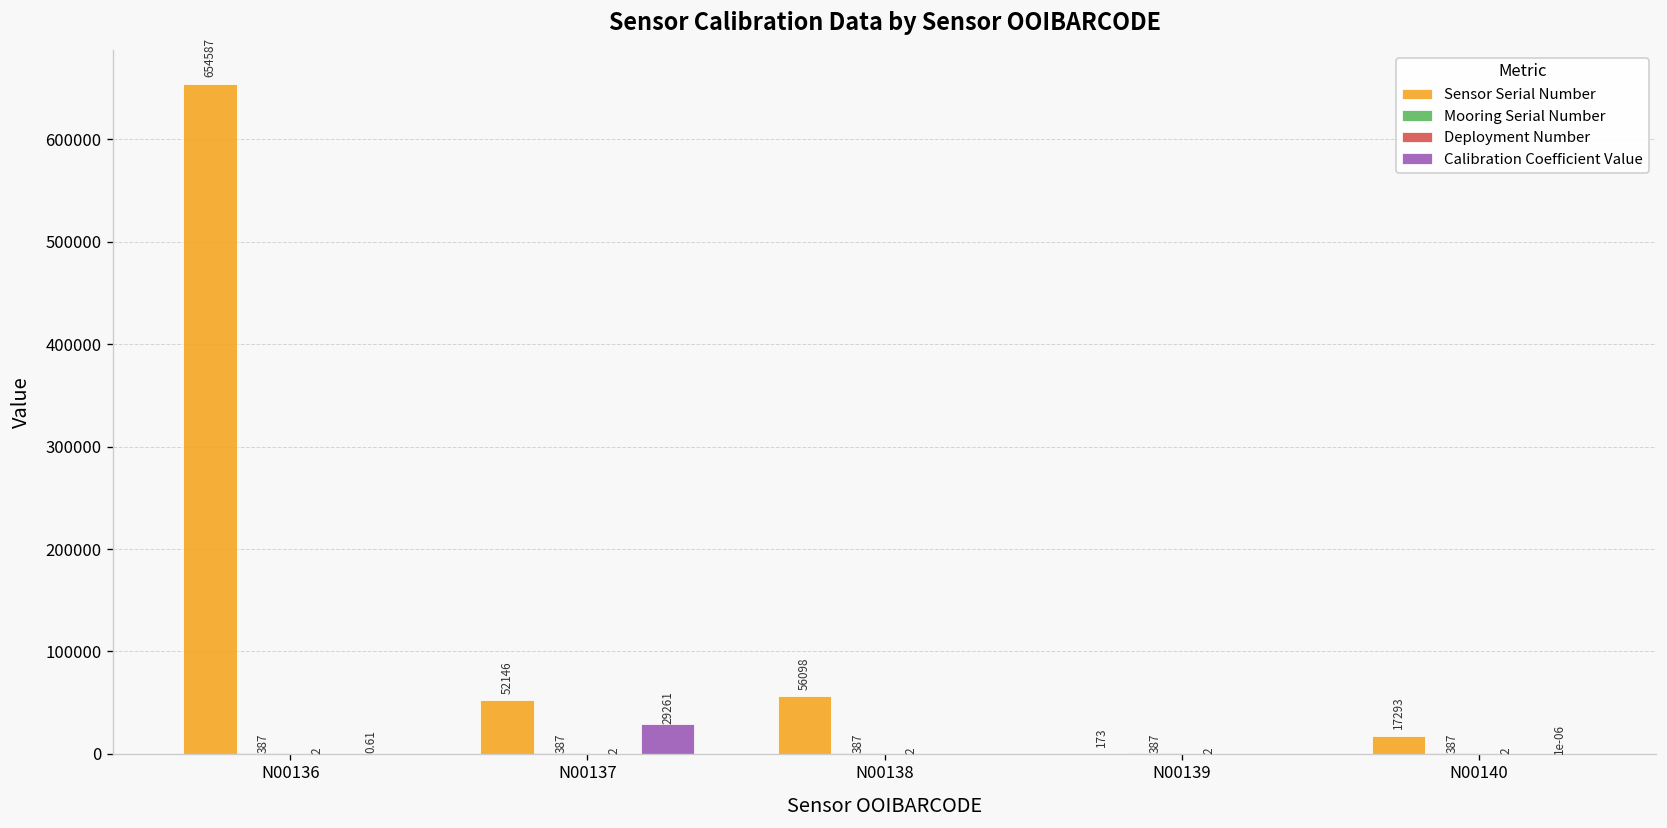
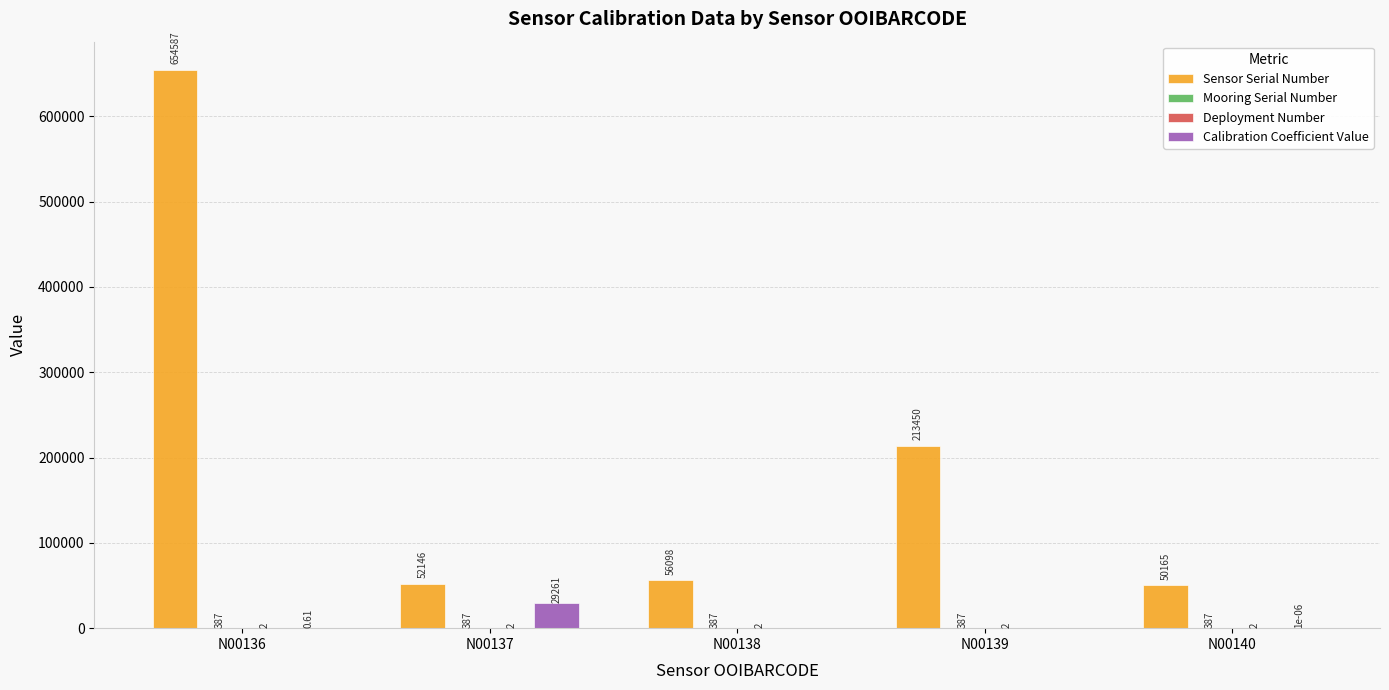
  {
    "Sensor Serial Number": {
      "N00136": "654587",
      "N00137": "52146",
      "N00138": "56098",
-     "N00139": "173",
-     "N00140": "17293"
+     "N00139": "213450",
+     "N00140": "50165"
    },
    "Mooring Serial Number": {
      "N00136": "387",
      "N00137": "387",
      "N00138": "387",
      "N00139": "387",
      "N00140": "387"
    },
    "Deployment Number": {
      "N00136": "2",
      "N00137": "2",
      "N00138": "2",
      "N00139": "2",
      "N00140": "2"
    },
    "Calibration Coefficient Value": {
      "N00136": "0.61",
      "N00137": "29261",
      "N00140": "1e-06"
    }
  }
